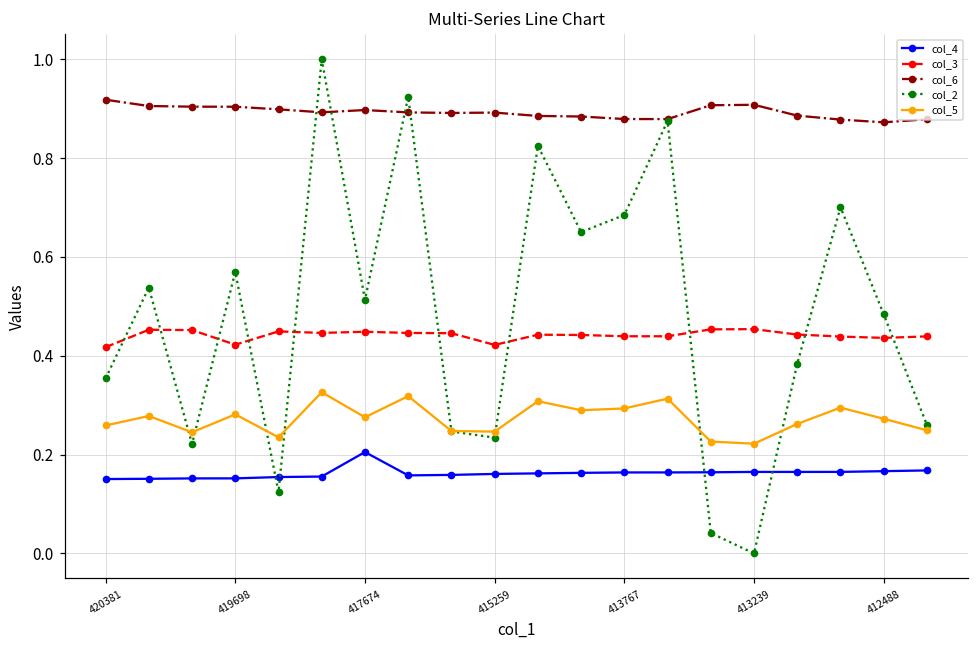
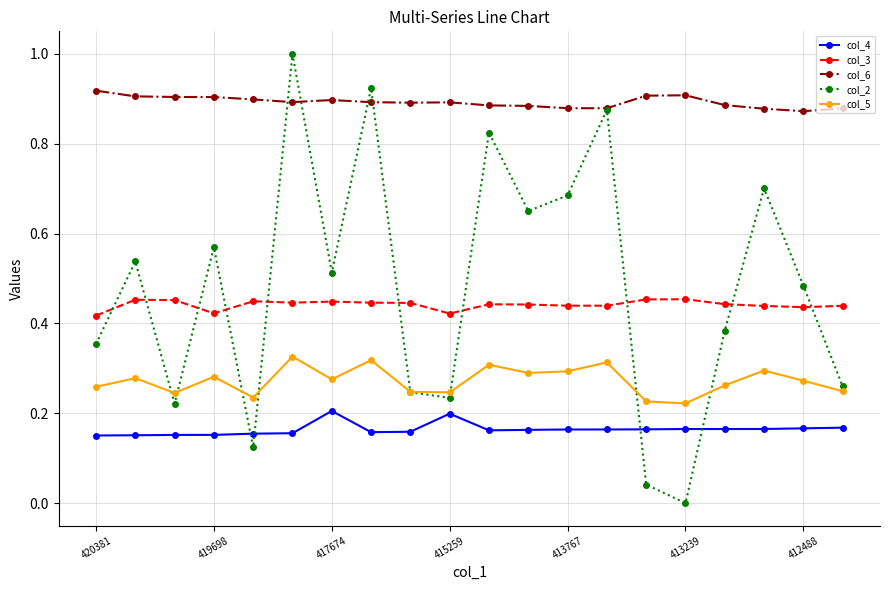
  {
    "col_4": {
      "420381": 0.15,
      "419698": 0.15,
      "417674": 0.21,
-     "415259": 0.16,
+     "415259": 0.20,
      "413767": 0.16,
      "413239": 0.16,
      "412488": 0.17
    },
    "col_3": {
      "420381": 0.42,
      "419698": 0.42,
      "417674": 0.45,
      "415259": 0.42,
      "413767": 0.44,
      "413239": 0.45,
      "412488": 0.44
    },
    "col_6": {
      "420381": 0.92,
      "419698": 0.90,
      "417674": 0.90,
      "415259": 0.89,
      "413767": 0.88,
      "413239": 0.91,
      "412488": 0.87
    },
    "col_2": {
      "420381": 0.35,
      "419698": 0.57,
      "417674": 0.51,
      "415259": 0.23,
      "413767": 0.68,
      "413239": 0.00,
      "412488": 0.48
    },
    "col_5": {
      "420381": 0.26,
      "419698": 0.28,
      "417674": 0.28,
      "415259": 0.25,
      "413767": 0.29,
      "413239": 0.22,
      "412488": 0.27
    }
  }
